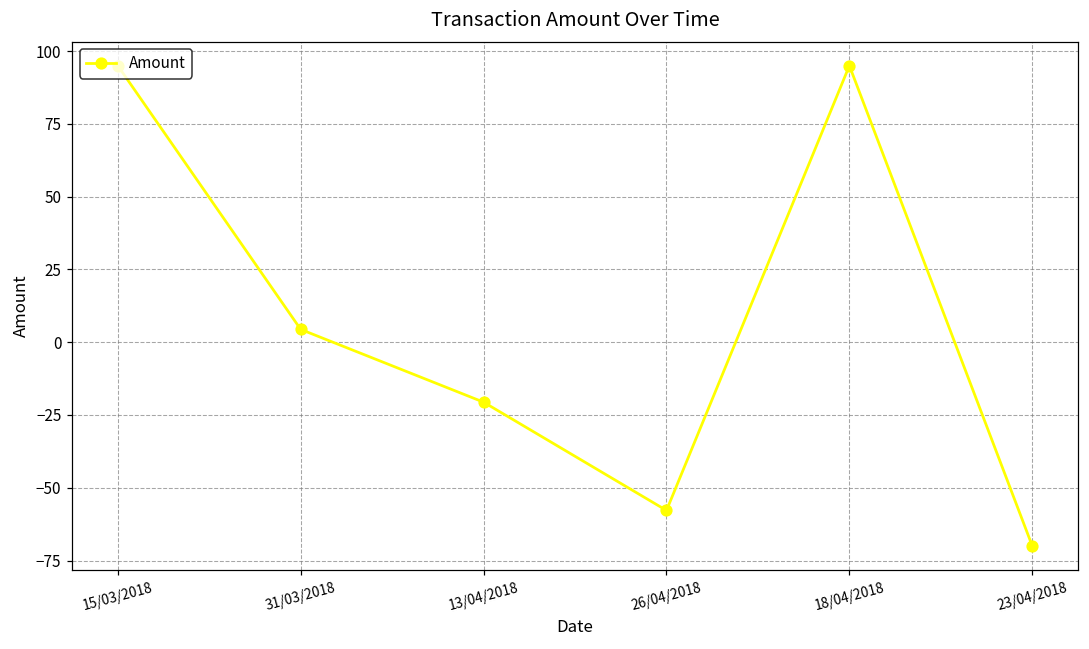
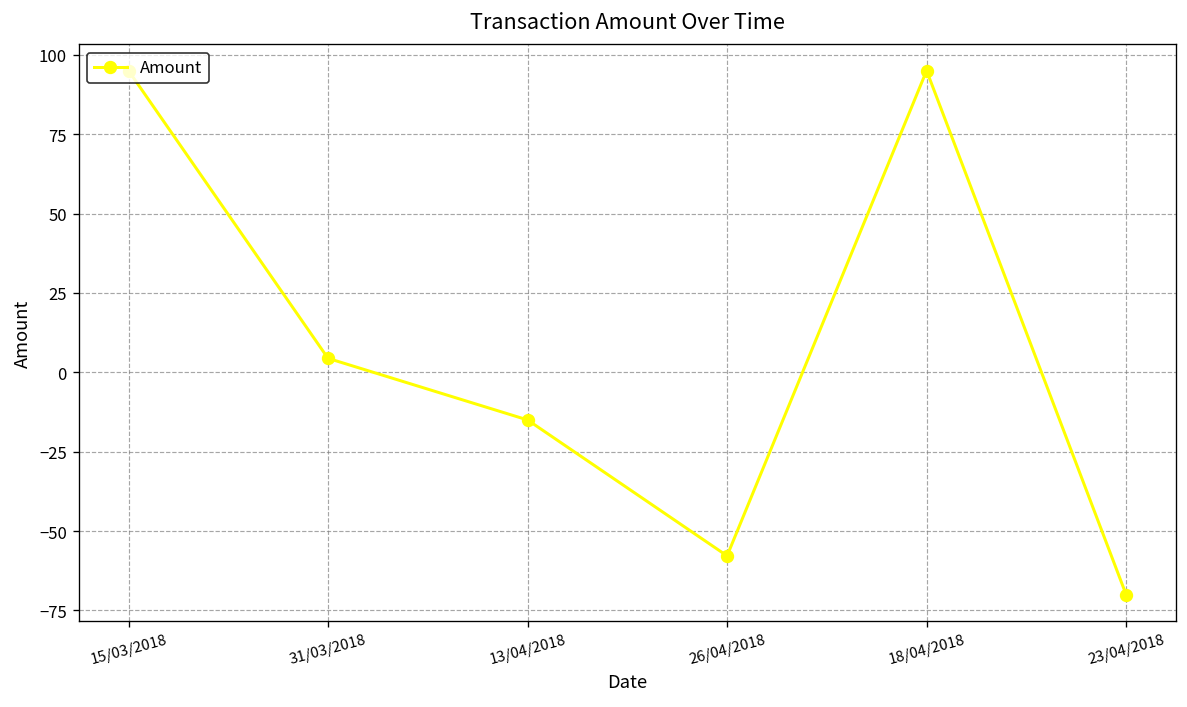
  {
    "31/03/2018": 4,
-   "13/04/2018": -21,
+   "13/04/2018": -15,
    "26/04/2018": -58,
    "18/04/2018": 95,
    "23/04/2018": -70
  }
